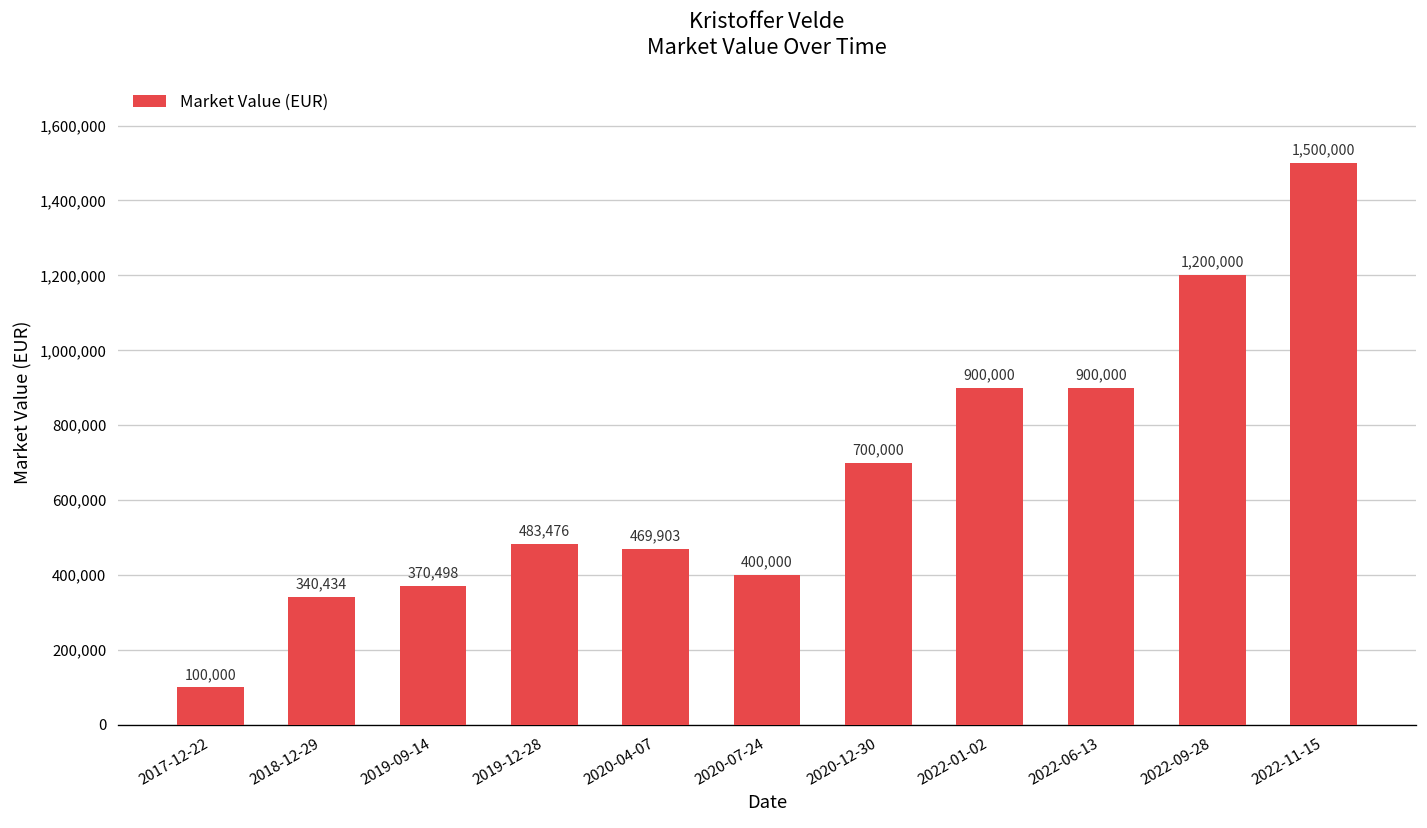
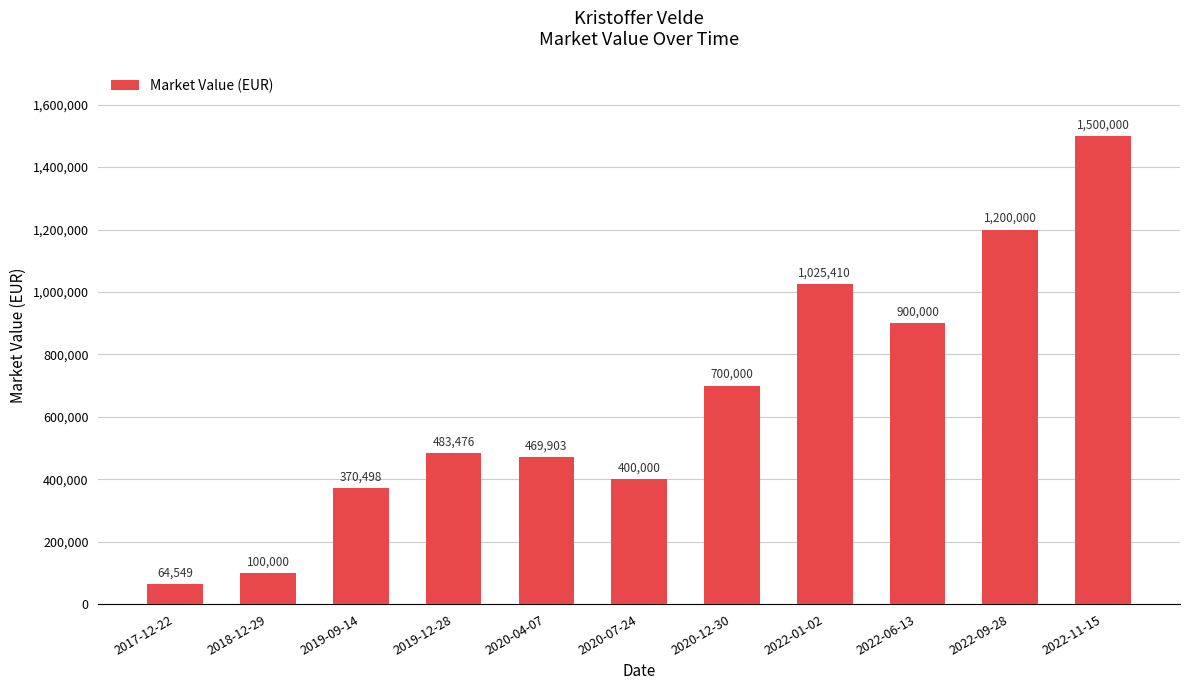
  {
-   "2017-12-22": "100,000",
-   "2018-12-29": "340,434",
+   "2017-12-22": "64,549",
+   "2018-12-29": "100,000",
    "2019-09-14": "370,498",
    "2019-12-28": "483,476",
    "2020-04-07": "469,903",
    "2020-07-24": "400,000",
    "2020-12-30": "700,000",
-   "2022-01-02": "900,000",
+   "2022-01-02": "1,025,410",
    "2022-06-13": "900,000",
    "2022-09-28": "1,200,000",
    "2022-11-15": "1,500,000"
  }
